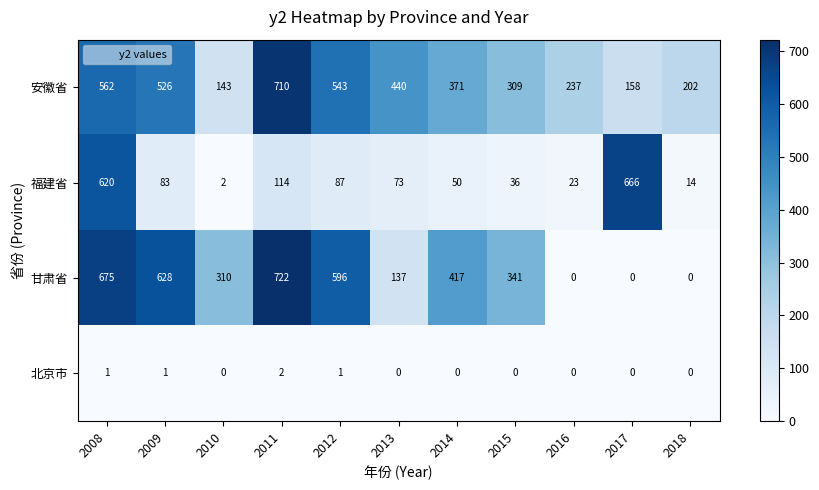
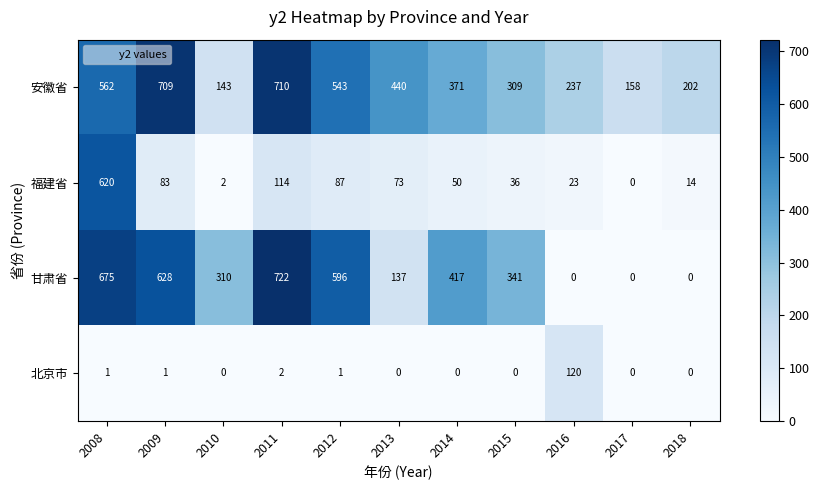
  {
    "安徽省": {
      "2008": 562,
-     "2009": 526,
+     "2009": 709,
      "2010": 143,
      "2011": 710,
      "2012": 543,
      "2013": 440,
      "2014": 371,
      "2015": 309,
      "2016": 237,
      "2017": 158,
      "2018": 202
    },
    "福建省": {
      "2008": 620,
      "2009": 83,
      "2010": 2,
      "2011": 114,
      "2012": 87,
      "2013": 73,
      "2014": 50,
      "2015": 36,
      "2016": 23,
-     "2017": 666,
+     "2017": 0,
      "2018": 14
    },
    "甘肃省": {
      "2008": 675,
      "2009": 628,
      "2010": 310,
      "2011": 722,
      "2012": 596,
      "2013": 137,
      "2014": 417,
      "2015": 341,
      "2016": 0,
      "2017": 0,
      "2018": 0
    },
    "北京市": {
      "2008": 1,
      "2009": 1,
      "2010": 0,
      "2011": 2,
      "2012": 1,
      "2013": 0,
      "2014": 0,
      "2015": 0,
-     "2016": 0,
+     "2016": 120,
      "2017": 0,
      "2018": 0
    }
  }
